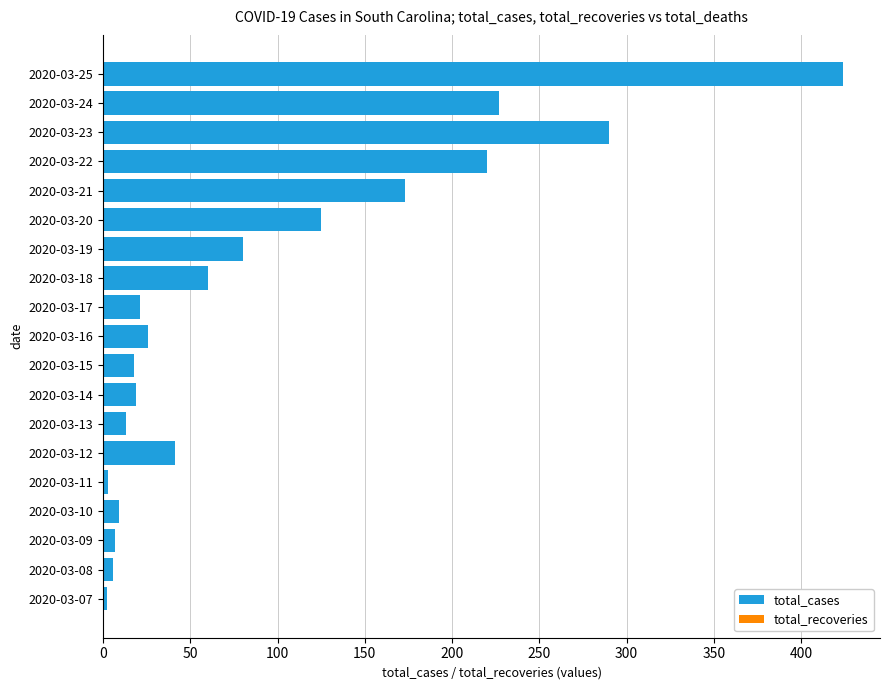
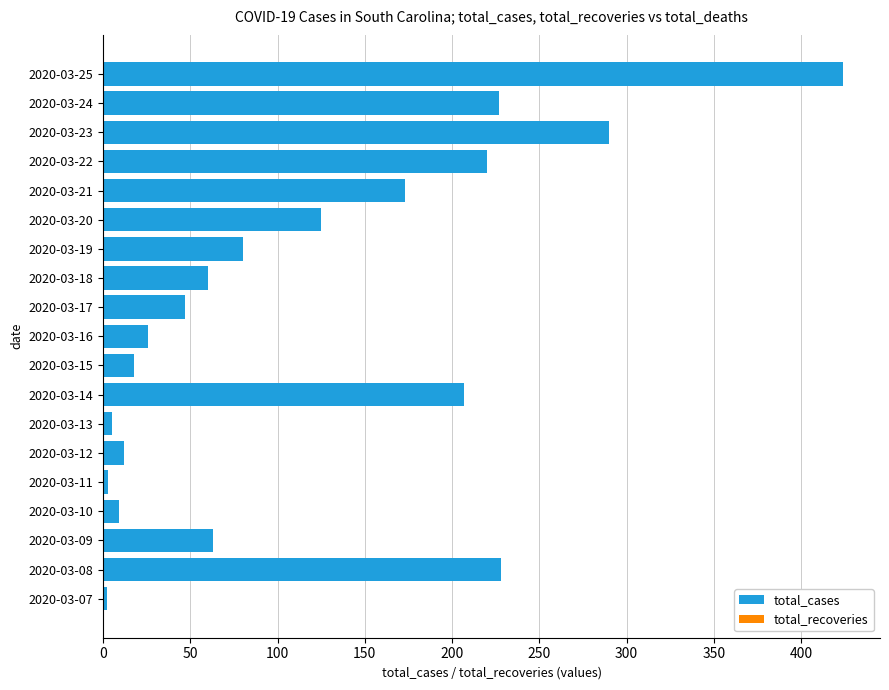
  {
    "total_cases": {
      "2020-03-25": 424,
      "2020-03-24": 227,
      "2020-03-23": 290,
      "2020-03-22": 220,
      "2020-03-21": 173,
      "2020-03-20": 125,
      "2020-03-19": 80,
      "2020-03-18": 60,
-     "2020-03-17": 21,
+     "2020-03-17": 47,
      "2020-03-16": 26,
      "2020-03-15": 18,
-     "2020-03-14": 19,
-     "2020-03-13": 13,
-     "2020-03-12": 41,
+     "2020-03-14": 207,
+     "2020-03-13": 5,
+     "2020-03-12": 12,
      "2020-03-11": 3,
      "2020-03-10": 9,
-     "2020-03-09": 7,
-     "2020-03-08": 6,
+     "2020-03-09": 63,
+     "2020-03-08": 228,
      "2020-03-07": 2
    },
    "total_recoveries": {
      "2020-03-25": 0,
      "2020-03-24": 0,
      "2020-03-23": 0,
      "2020-03-22": 0,
      "2020-03-21": 0,
      "2020-03-20": 0,
      "2020-03-19": 0,
      "2020-03-18": 0,
      "2020-03-17": 0,
      "2020-03-16": 0,
      "2020-03-15": 0,
      "2020-03-14": 0,
      "2020-03-13": 0,
      "2020-03-12": 0,
      "2020-03-11": 0,
      "2020-03-10": 0,
      "2020-03-09": 0,
      "2020-03-08": 0,
      "2020-03-07": 0
    }
  }
